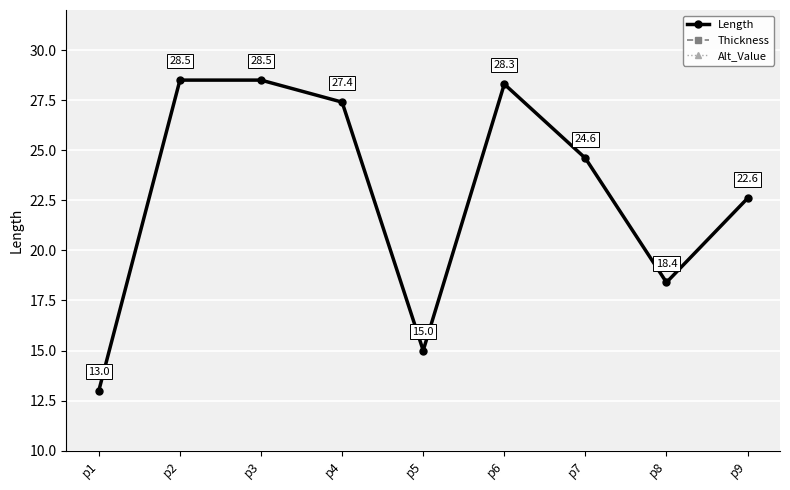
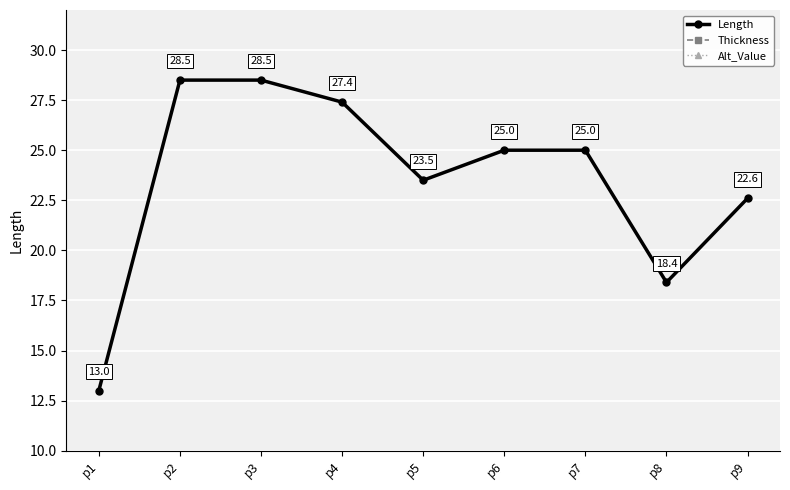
  {
    "Length": {
-     "p5": 15.0,
-     "p6": 28.3,
-     "p7": 24.6
+     "p5": 23.5,
+     "p6": 25.0,
+     "p7": 25.0
    }
  }
